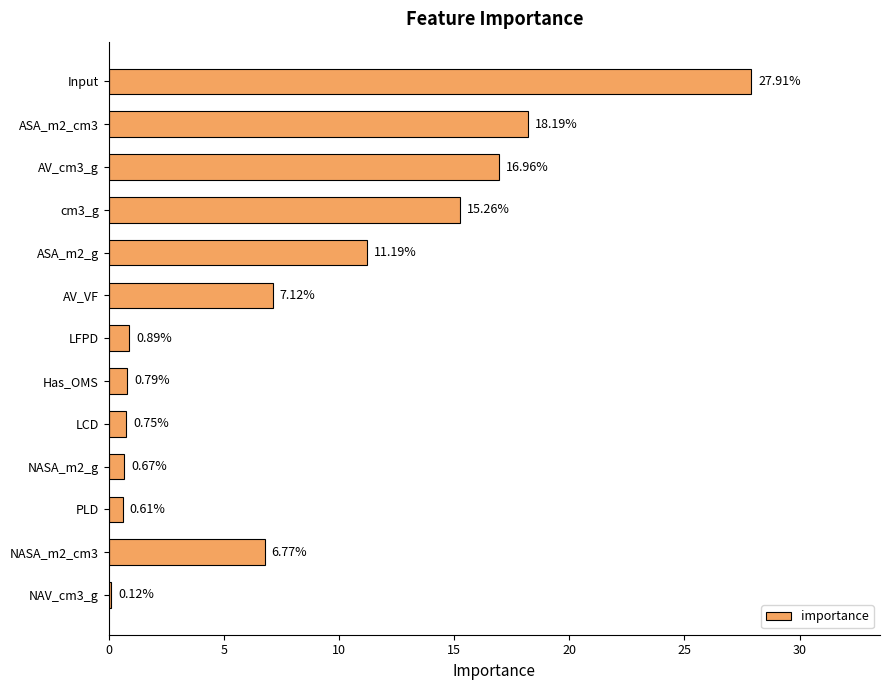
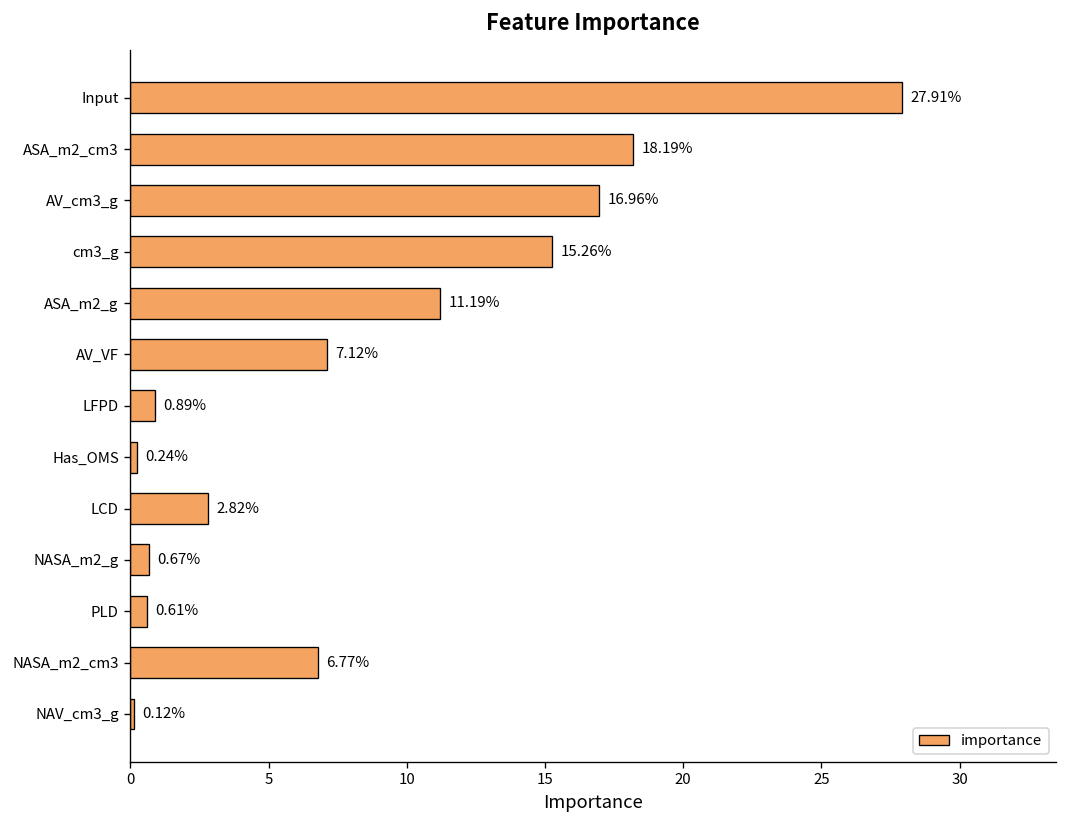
  {
    "Input": "27.91%",
    "ASA_m2_cm3": "18.19%",
    "AV_cm3_g": "16.96%",
    "cm3_g": "15.26%",
    "ASA_m2_g": "11.19%",
    "AV_VF": "7.12%",
    "LFPD": "0.89%",
-   "Has_OMS": "0.79%",
-   "LCD": "0.75%",
+   "Has_OMS": "0.24%",
+   "LCD": "2.82%",
    "NASA_m2_g": "0.67%",
    "PLD": "0.61%",
    "NASA_m2_cm3": "6.77%",
    "NAV_cm3_g": "0.12%"
  }
